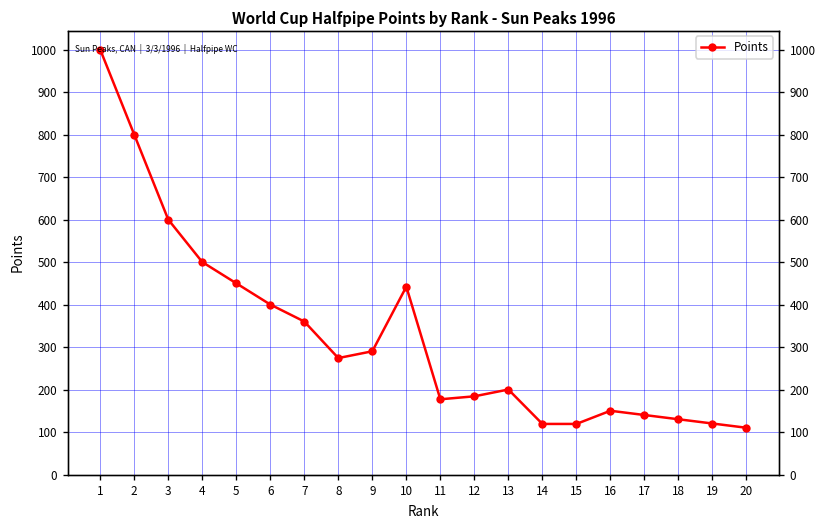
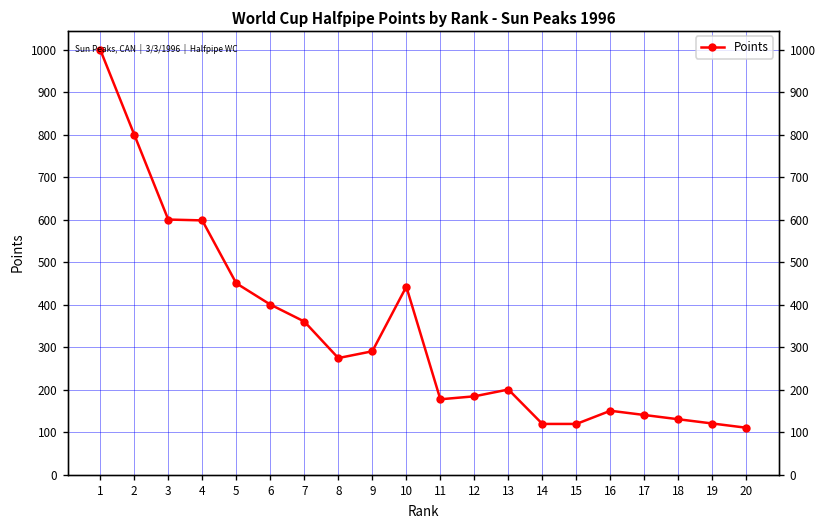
  {
    "2": 800,
    "3": 600,
-   "4": 500,
+   "4": 600,
    "5": 450,
    "6": 400,
    "7": 360,
    "8": 270,
    "9": 290,
    "10": 440,
    "11": 180,
    "12": 180,
    "13": 200,
    "14": 120,
    "15": 120,
    "16": 150,
    "17": 140,
    "18": 130,
    "19": 120,
    "20": 110
  }
